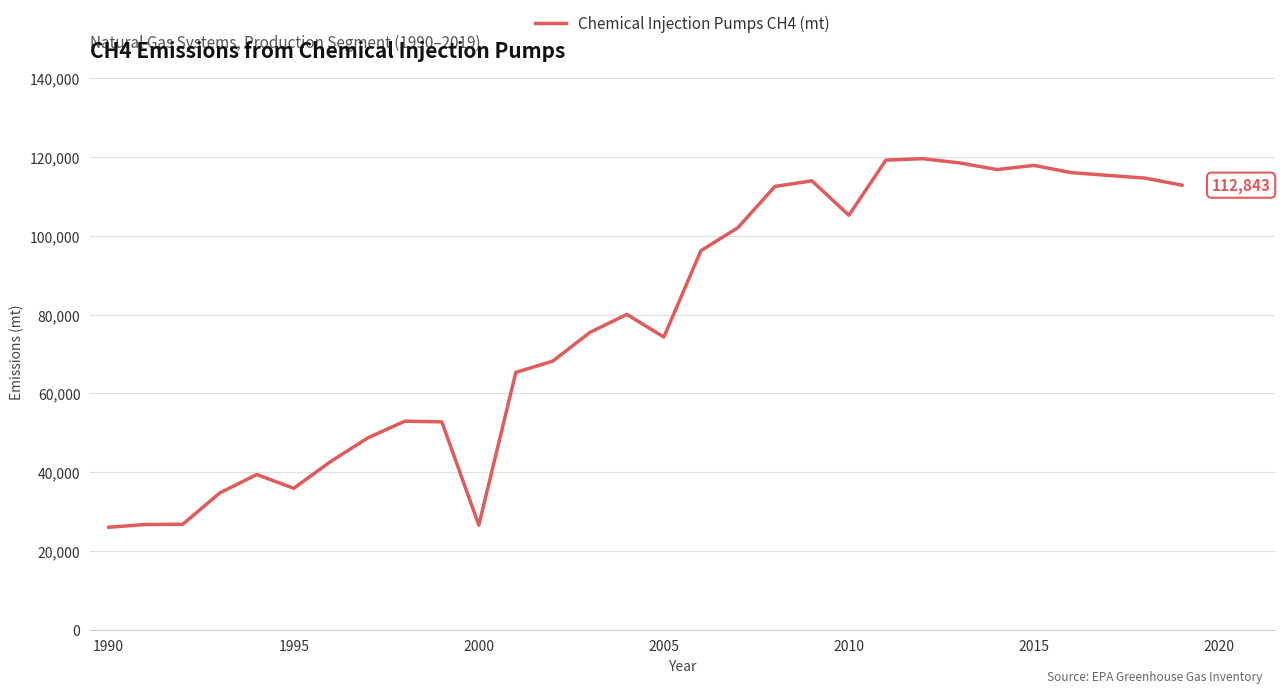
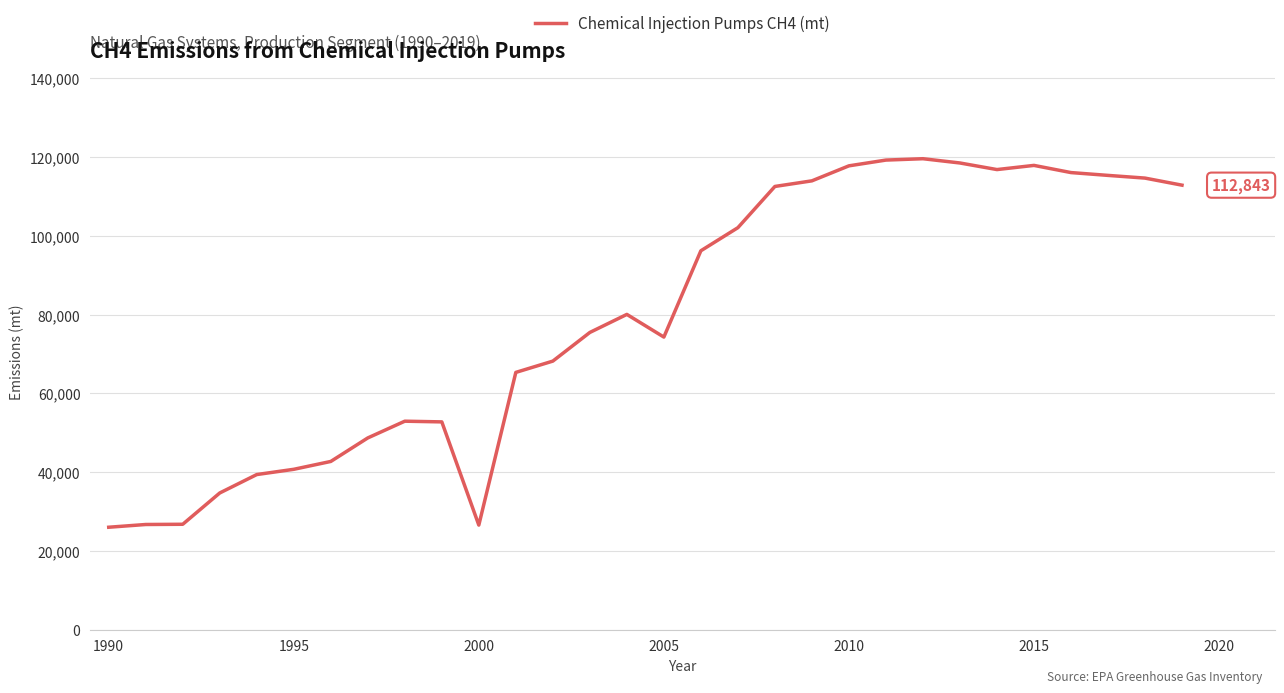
  {
    "1990": "26,000",
-   "1995": "36,000",
+   "1995": "41,000",
    "2000": "27,000",
    "2005": "74,000",
-   "2010": "105,000",
+   "2010": "118,000",
    "2015": "118,000"
  }
